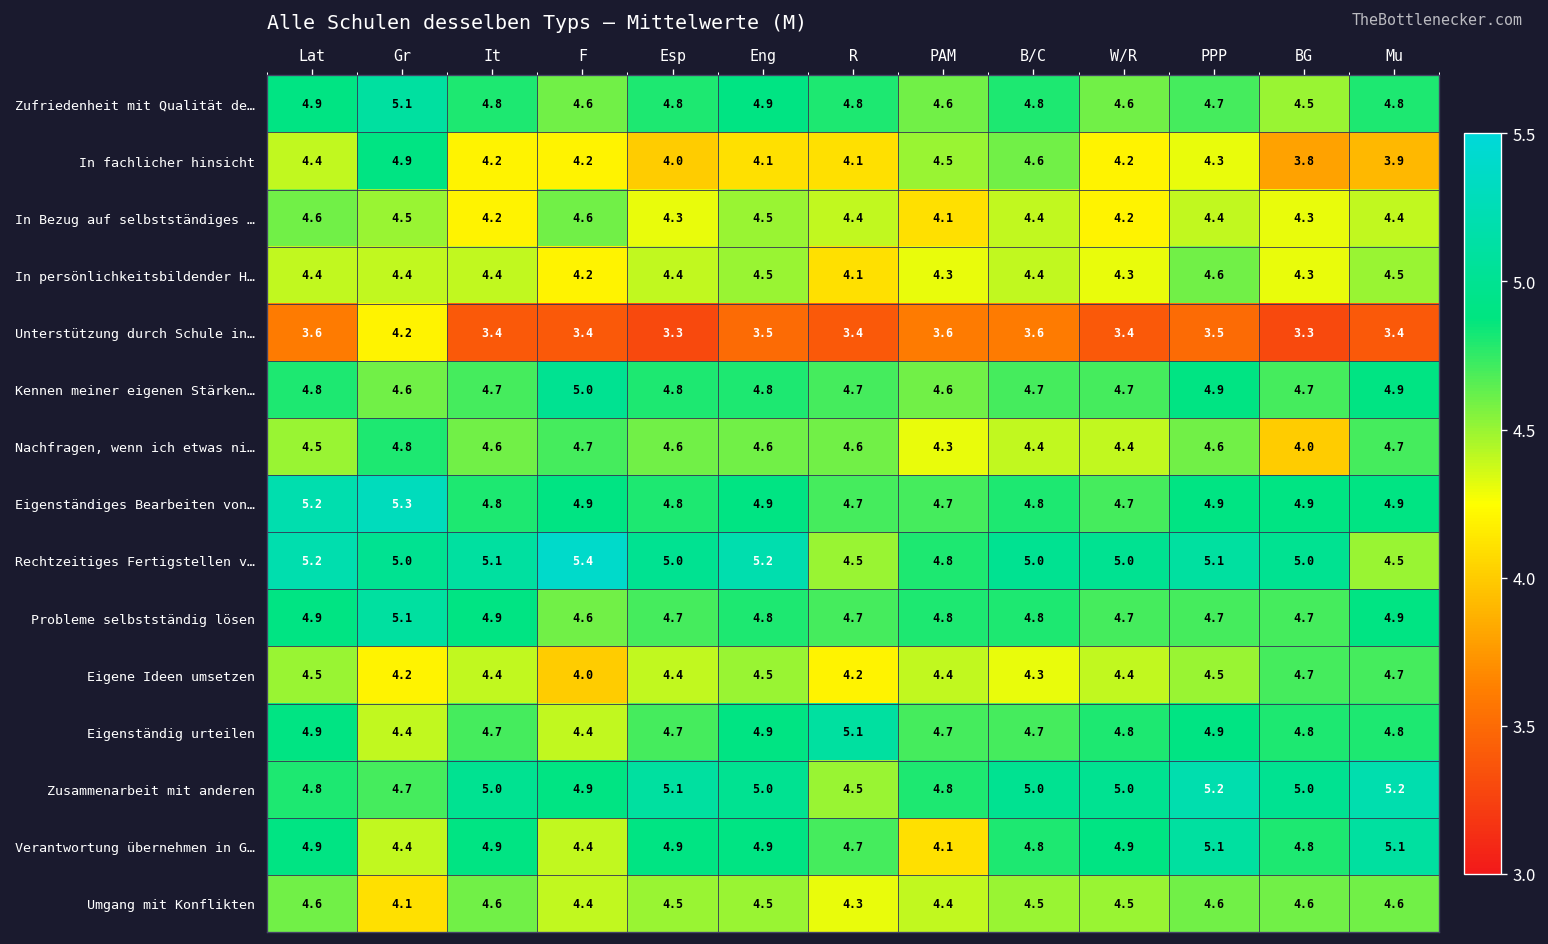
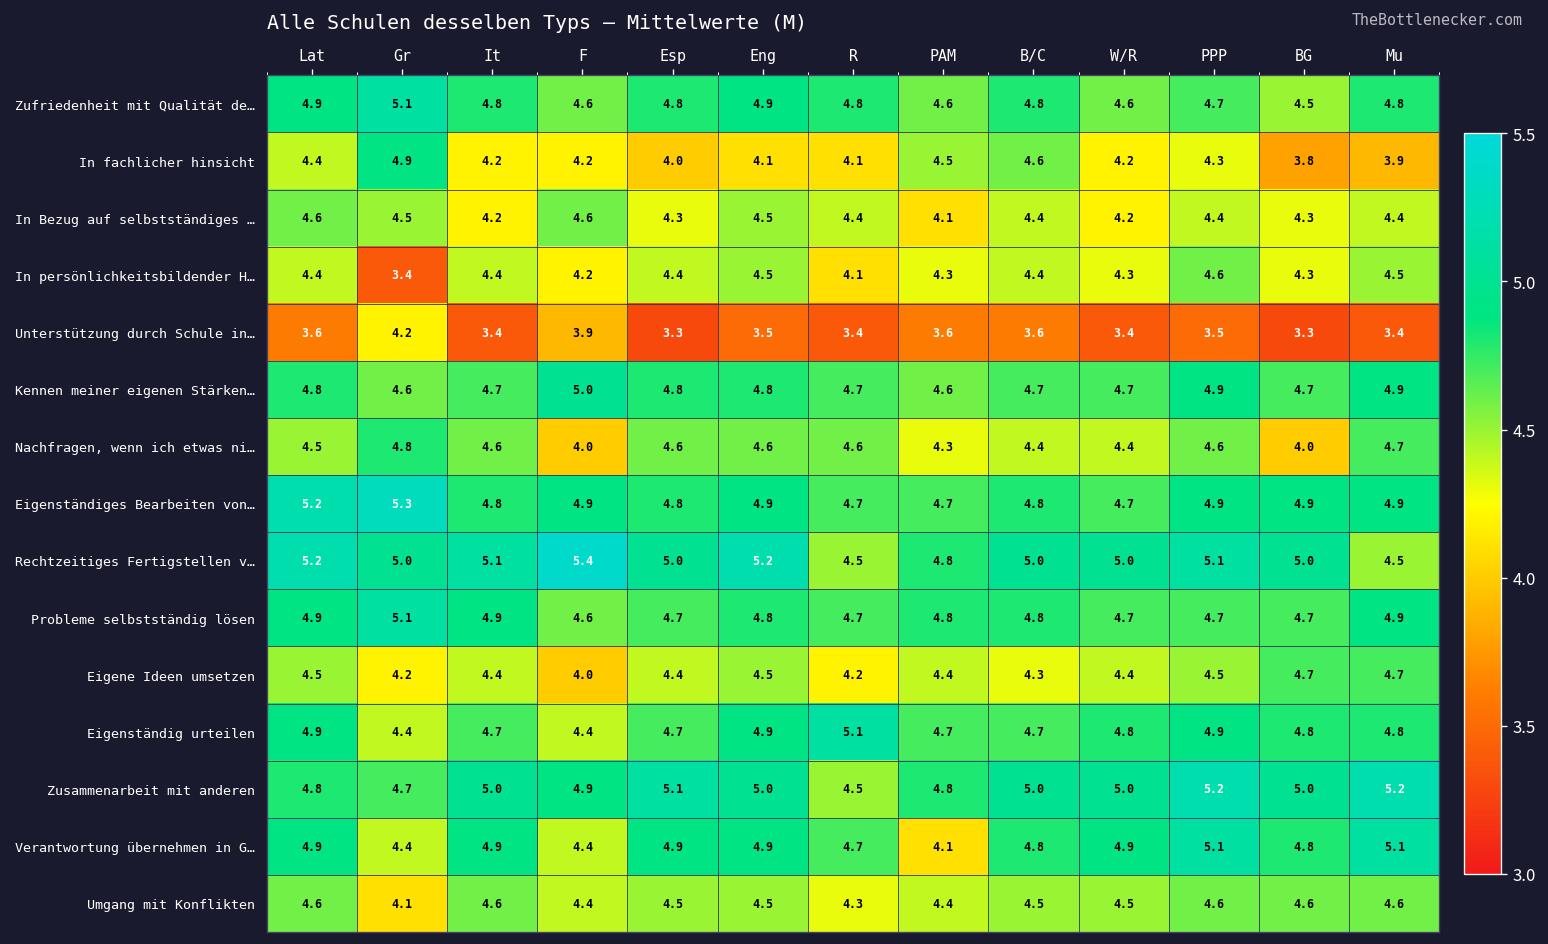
  {
    "Zufriedenheit mit Qualität de…": {
      "Lat": 4.9,
      "Gr": 5.1,
      "It": 4.8,
      "F": 4.6,
      "Esp": 4.8,
      "Eng": 4.9,
      "R": 4.8,
      "PAM": 4.6,
      "B/C": 4.8,
      "W/R": 4.6,
      "PPP": 4.7,
      "BG": 4.5,
      "Mu": 4.8
    },
    "In fachlicher hinsicht": {
      "Lat": 4.4,
      "Gr": 4.9,
      "It": 4.2,
      "F": 4.2,
      "Esp": 4.0,
      "Eng": 4.1,
      "R": 4.1,
      "PAM": 4.5,
      "B/C": 4.6,
      "W/R": 4.2,
      "PPP": 4.3,
      "BG": 3.8,
      "Mu": 3.9
    },
    "In Bezug auf selbstständiges …": {
      "Lat": 4.6,
      "Gr": 4.5,
      "It": 4.2,
      "F": 4.6,
      "Esp": 4.3,
      "Eng": 4.5,
      "R": 4.4,
      "PAM": 4.1,
      "B/C": 4.4,
      "W/R": 4.2,
      "PPP": 4.4,
      "BG": 4.3,
      "Mu": 4.4
    },
    "In persönlichkeitsbildender H…": {
      "Lat": 4.4,
-     "Gr": 4.4,
+     "Gr": 3.4,
      "It": 4.4,
      "F": 4.2,
      "Esp": 4.4,
      "Eng": 4.5,
      "R": 4.1,
      "PAM": 4.3,
      "B/C": 4.4,
      "W/R": 4.3,
      "PPP": 4.6,
      "BG": 4.3,
      "Mu": 4.5
    },
    "Unterstützung durch Schule in…": {
      "Lat": 3.6,
      "Gr": 4.2,
      "It": 3.4,
-     "F": 3.4,
+     "F": 3.9,
      "Esp": 3.3,
      "Eng": 3.5,
      "R": 3.4,
      "PAM": 3.6,
      "B/C": 3.6,
      "W/R": 3.4,
      "PPP": 3.5,
      "BG": 3.3,
      "Mu": 3.4
    },
    "Kennen meiner eigenen Stärken…": {
      "Lat": 4.8,
      "Gr": 4.6,
      "It": 4.7,
      "F": 5.0,
      "Esp": 4.8,
      "Eng": 4.8,
      "R": 4.7,
      "PAM": 4.6,
      "B/C": 4.7,
      "W/R": 4.7,
      "PPP": 4.9,
      "BG": 4.7,
      "Mu": 4.9
    },
    "Nachfragen, wenn ich etwas ni…": {
      "Lat": 4.5,
      "Gr": 4.8,
      "It": 4.6,
-     "F": 4.7,
+     "F": 4.0,
      "Esp": 4.6,
      "Eng": 4.6,
      "R": 4.6,
      "PAM": 4.3,
      "B/C": 4.4,
      "W/R": 4.4,
      "PPP": 4.6,
      "BG": 4.0,
      "Mu": 4.7
    },
    "Eigenständiges Bearbeiten von…": {
      "Lat": 5.2,
      "Gr": 5.3,
      "It": 4.8,
      "F": 4.9,
      "Esp": 4.8,
      "Eng": 4.9,
      "R": 4.7,
      "PAM": 4.7,
      "B/C": 4.8,
      "W/R": 4.7,
      "PPP": 4.9,
      "BG": 4.9,
      "Mu": 4.9
    },
    "Rechtzeitiges Fertigstellen v…": {
      "Lat": 5.2,
      "Gr": 5.0,
      "It": 5.1,
      "F": 5.4,
      "Esp": 5.0,
      "Eng": 5.2,
      "R": 4.5,
      "PAM": 4.8,
      "B/C": 5.0,
      "W/R": 5.0,
      "PPP": 5.1,
      "BG": 5.0,
      "Mu": 4.5
    },
    "Probleme selbstständig lösen": {
      "Lat": 4.9,
      "Gr": 5.1,
      "It": 4.9,
      "F": 4.6,
      "Esp": 4.7,
      "Eng": 4.8,
      "R": 4.7,
      "PAM": 4.8,
      "B/C": 4.8,
      "W/R": 4.7,
      "PPP": 4.7,
      "BG": 4.7,
      "Mu": 4.9
    },
    "Eigene Ideen umsetzen": {
      "Lat": 4.5,
      "Gr": 4.2,
      "It": 4.4,
      "F": 4.0,
      "Esp": 4.4,
      "Eng": 4.5,
      "R": 4.2,
      "PAM": 4.4,
      "B/C": 4.3,
      "W/R": 4.4,
      "PPP": 4.5,
      "BG": 4.7,
      "Mu": 4.7
    },
    "Eigenständig urteilen": {
      "Lat": 4.9,
      "Gr": 4.4,
      "It": 4.7,
      "F": 4.4,
      "Esp": 4.7,
      "Eng": 4.9,
      "R": 5.1,
      "PAM": 4.7,
      "B/C": 4.7,
      "W/R": 4.8,
      "PPP": 4.9,
      "BG": 4.8,
      "Mu": 4.8
    },
    "Zusammenarbeit mit anderen": {
      "Lat": 4.8,
      "Gr": 4.7,
      "It": 5.0,
      "F": 4.9,
      "Esp": 5.1,
      "Eng": 5.0,
      "R": 4.5,
      "PAM": 4.8,
      "B/C": 5.0,
      "W/R": 5.0,
      "PPP": 5.2,
      "BG": 5.0,
      "Mu": 5.2
    },
    "Verantwortung übernehmen in G…": {
      "Lat": 4.9,
      "Gr": 4.4,
      "It": 4.9,
      "F": 4.4,
      "Esp": 4.9,
      "Eng": 4.9,
      "R": 4.7,
      "PAM": 4.1,
      "B/C": 4.8,
      "W/R": 4.9,
      "PPP": 5.1,
      "BG": 4.8,
      "Mu": 5.1
    },
    "Umgang mit Konflikten": {
      "Lat": 4.6,
      "Gr": 4.1,
      "It": 4.6,
      "F": 4.4,
      "Esp": 4.5,
      "Eng": 4.5,
      "R": 4.3,
      "PAM": 4.4,
      "B/C": 4.5,
      "W/R": 4.5,
      "PPP": 4.6,
      "BG": 4.6,
      "Mu": 4.6
    }
  }
